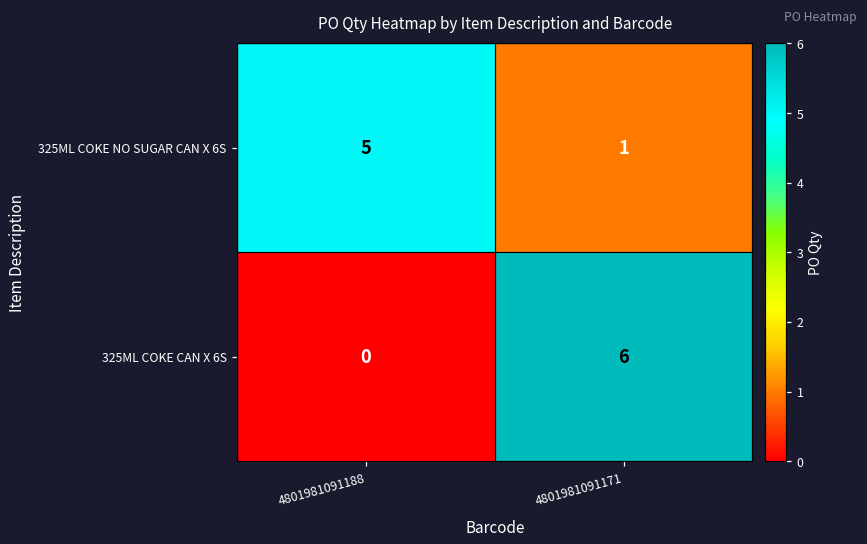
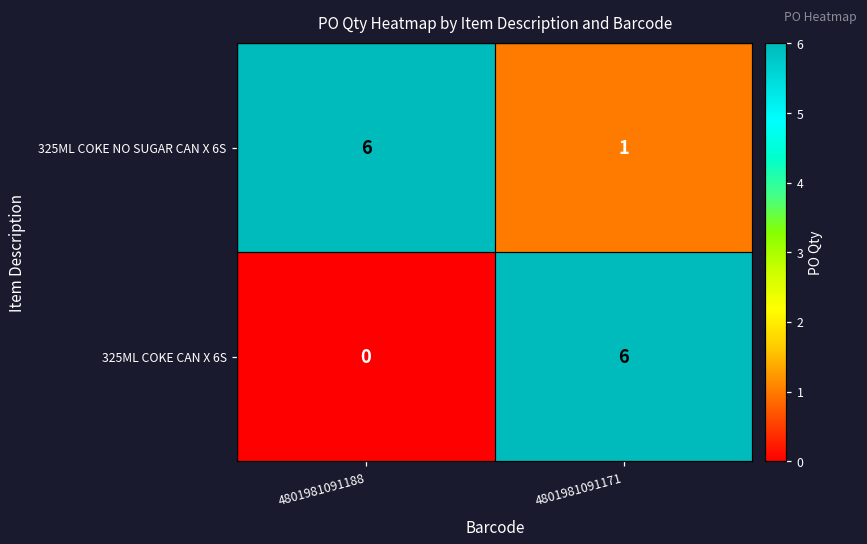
  {
    "325ML COKE NO SUGAR CAN X 6S": {
-     "4801981091188": 5,
+     "4801981091188": 6,
      "4801981091171": 1
    },
    "325ML COKE CAN X 6S": {
      "4801981091188": 0,
      "4801981091171": 6
    }
  }
